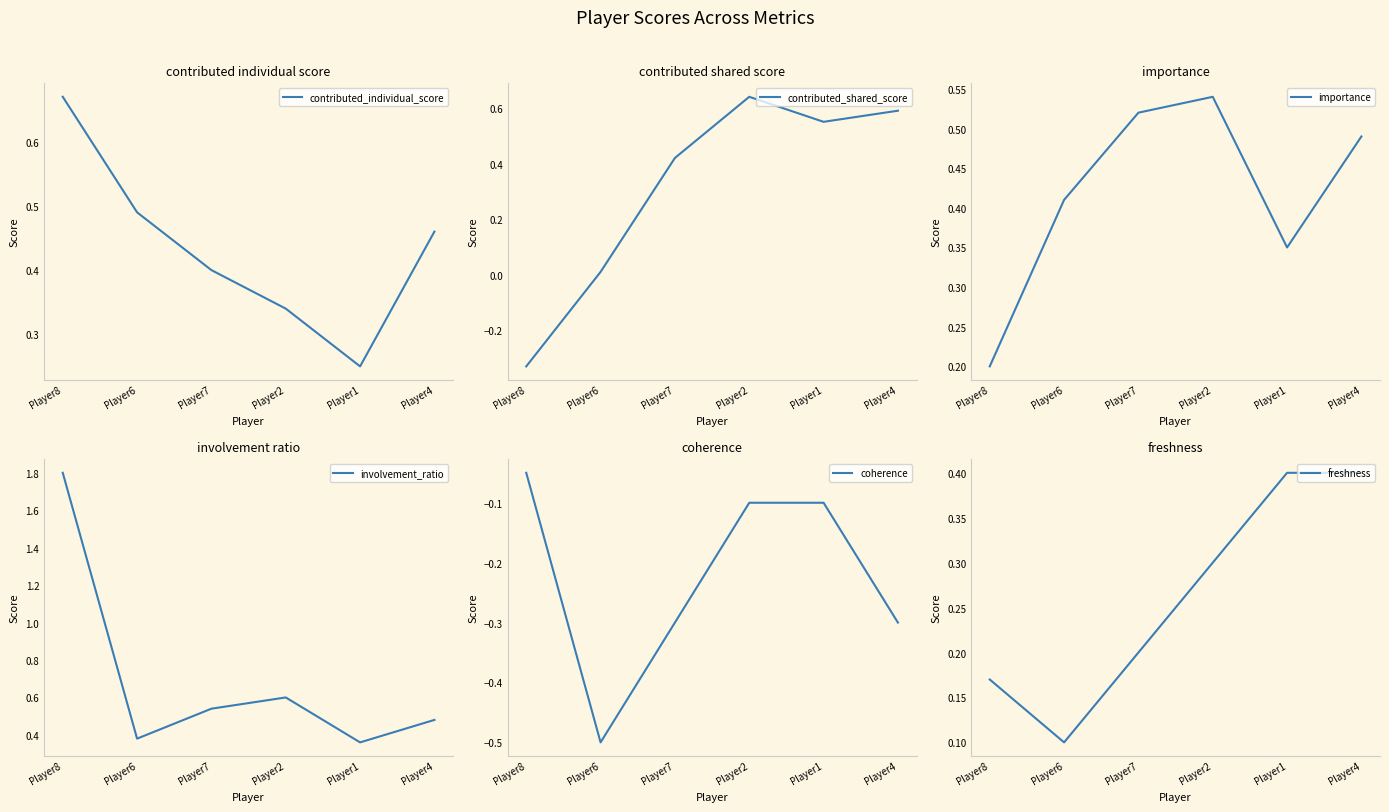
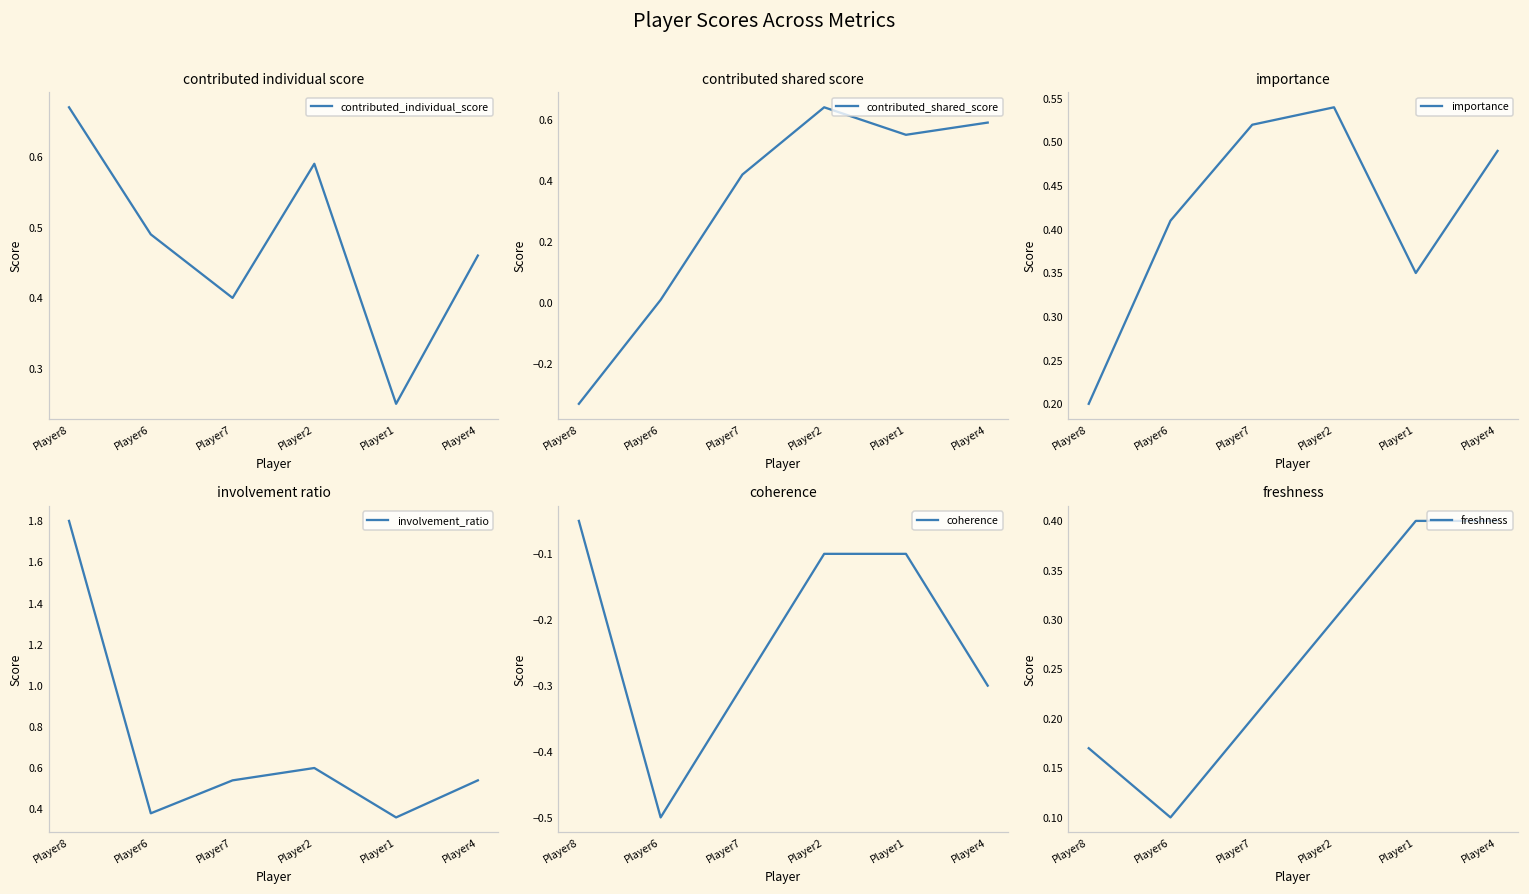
  {
    "contributed individual score": {
      "Player8": 0.67,
      "Player6": 0.49,
      "Player7": 0.40,
-     "Player2": 0.34,
+     "Player2": 0.59,
      "Player1": 0.25,
      "Player4": 0.46
    },
    "contributed shared score": {
      "Player8": -0.33,
      "Player6": 0.01,
      "Player7": 0.42,
      "Player2": 0.64,
      "Player1": 0.55,
      "Player4": 0.59
    },
    "importance": {
      "Player8": 0.20,
      "Player6": 0.41,
      "Player7": 0.52,
      "Player2": 0.54,
      "Player1": 0.35,
      "Player4": 0.49
    },
    "involvement ratio": {
      "Player8": 1.80,
      "Player6": 0.38,
      "Player7": 0.54,
      "Player2": 0.60,
      "Player1": 0.36,
-     "Player4": 0.48
+     "Player4": 0.54
    },
    "coherence": {
      "Player8": -0.05,
      "Player6": -0.50,
      "Player7": -0.30,
      "Player2": -0.10,
      "Player1": -0.10,
      "Player4": -0.30
    },
    "freshness": {
      "Player8": 0.17,
      "Player6": 0.10,
      "Player7": 0.20,
      "Player2": 0.30,
      "Player1": 0.40
    }
  }
